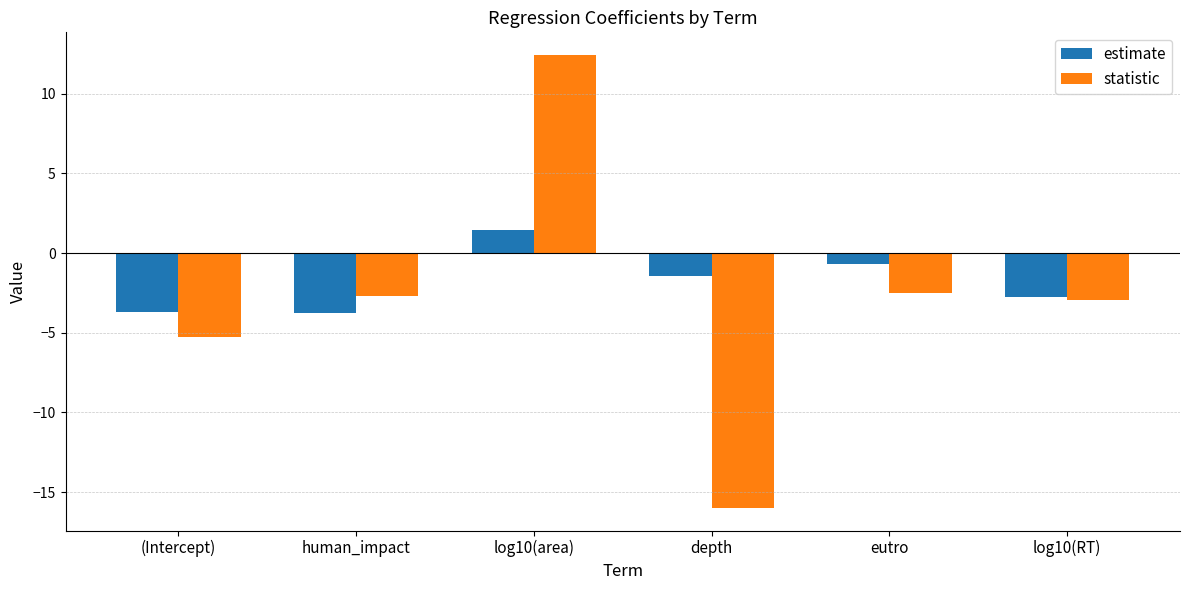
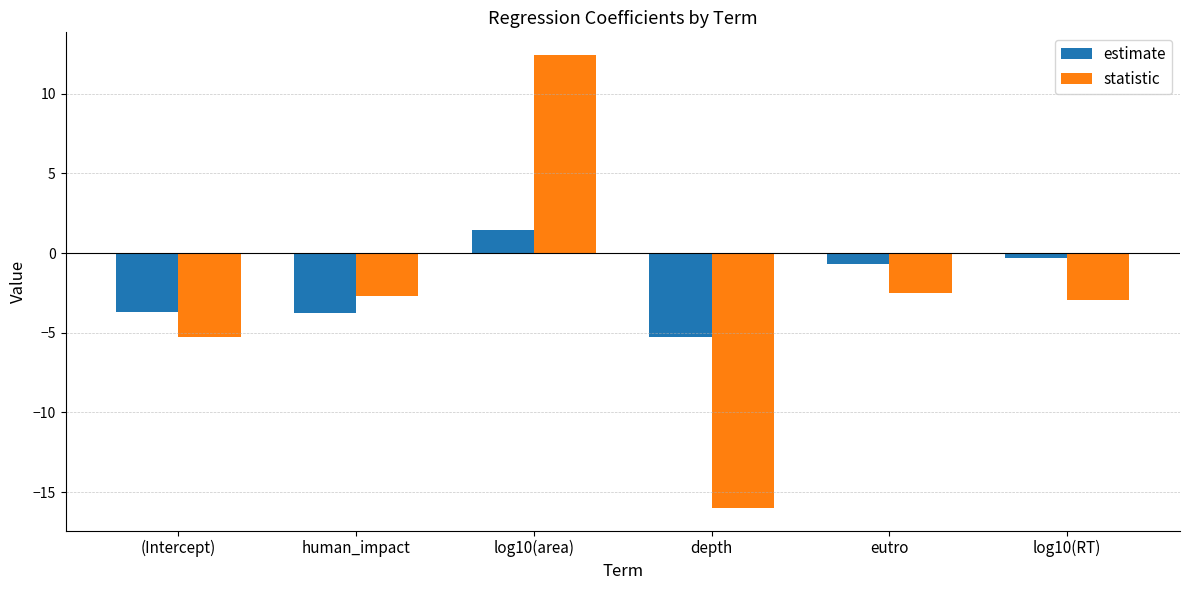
  {
    "estimate": {
      "(Intercept)": -3.7,
      "human_impact": -3.8,
      "log10(area)": 1.5,
-     "depth": -1.4,
+     "depth": -5.3,
      "eutro": -0.7,
-     "log10(RT)": -2.7
+     "log10(RT)": -0.3
    },
    "statistic": {
      "(Intercept)": -5.3,
      "human_impact": -2.7,
      "log10(area)": 12.4,
      "depth": -16.0,
      "eutro": -2.5,
      "log10(RT)": -2.9
    }
  }
